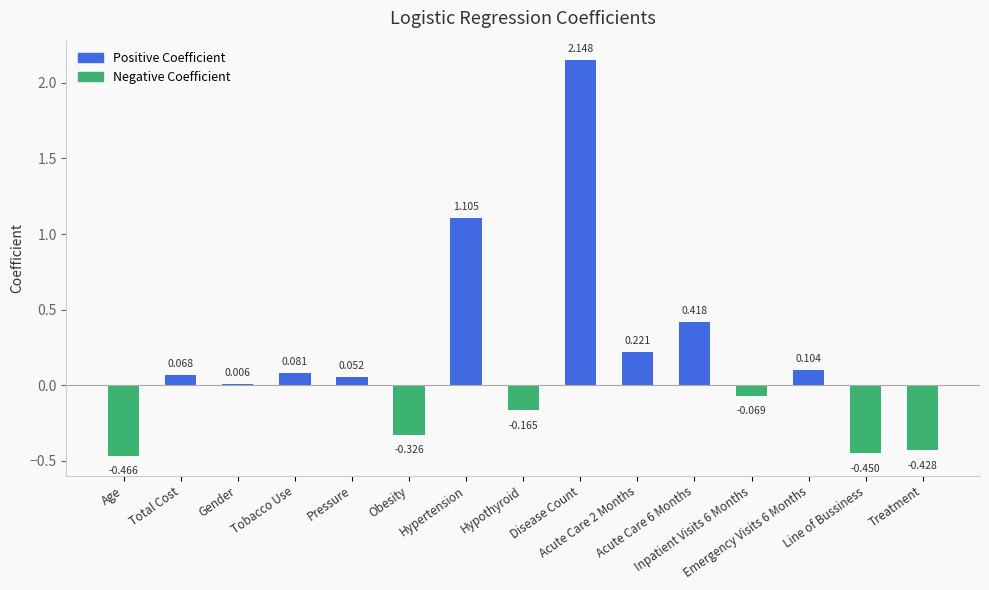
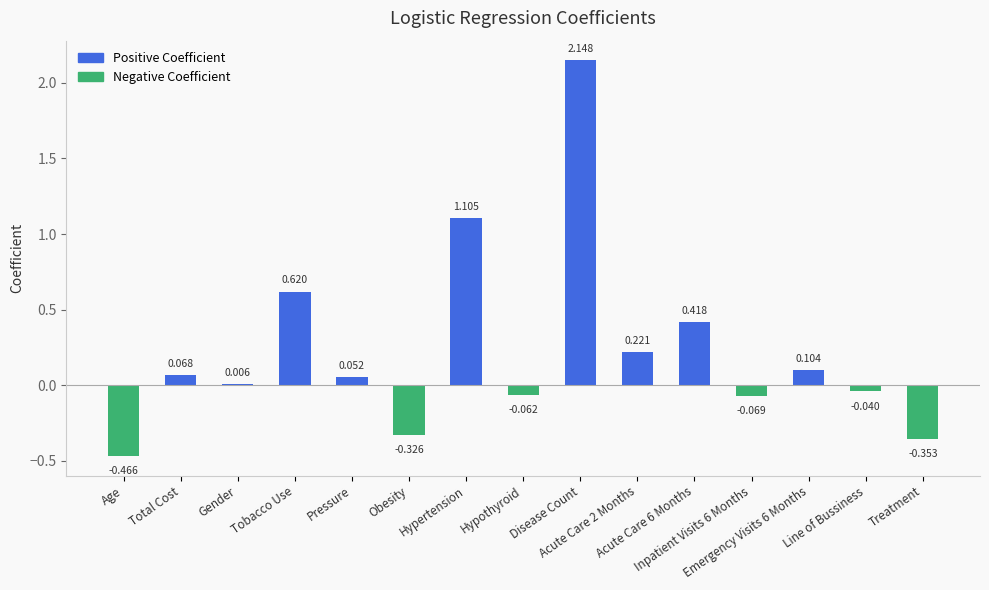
  {
    "Age": -0.466,
    "Total Cost": 0.068,
    "Gender": 0.006,
-   "Tobacco Use": 0.081,
+   "Tobacco Use": 0.620,
    "Pressure": 0.052,
    "Obesity": -0.326,
    "Hypertension": 1.105,
-   "Hypothyroid": -0.165,
+   "Hypothyroid": -0.062,
    "Disease Count": 2.148,
    "Acute Care 2 Months": 0.221,
    "Acute Care 6 Months": 0.418,
    "Inpatient Visits 6 Months": -0.069,
    "Emergency Visits 6 Months": 0.104,
-   "Line of Bussiness": -0.450,
-   "Treatment": -0.428
+   "Line of Bussiness": -0.040,
+   "Treatment": -0.353
  }
